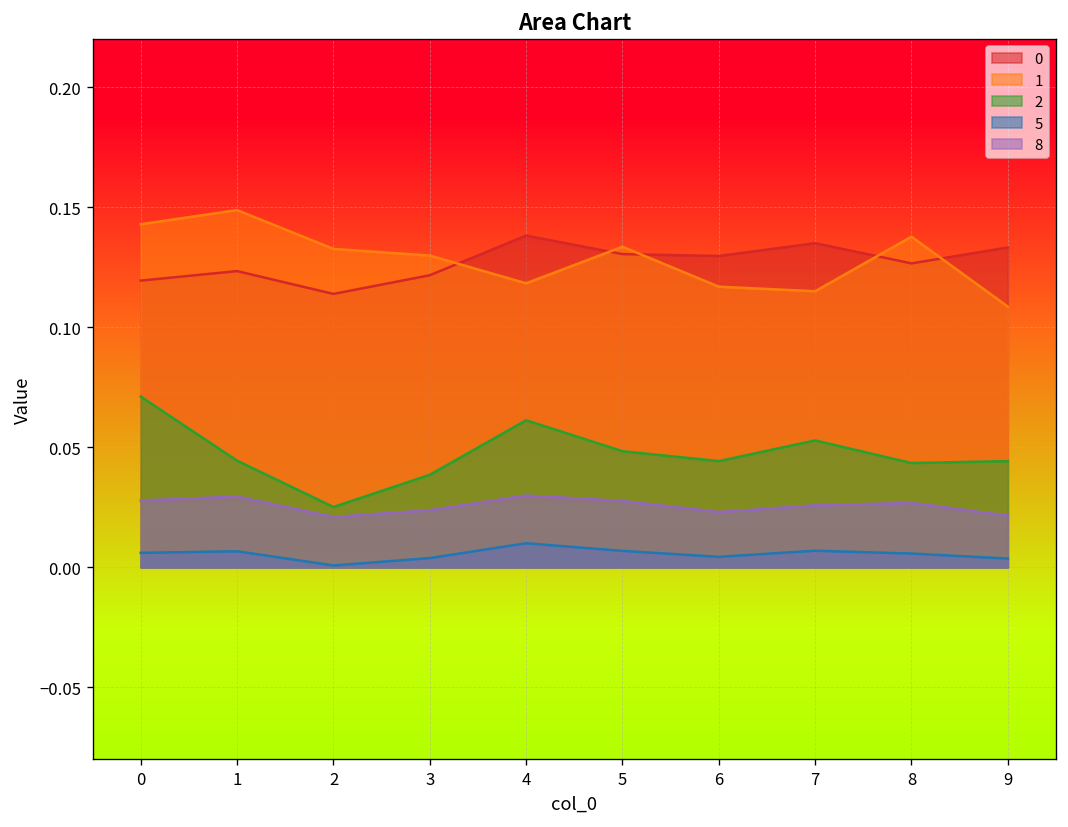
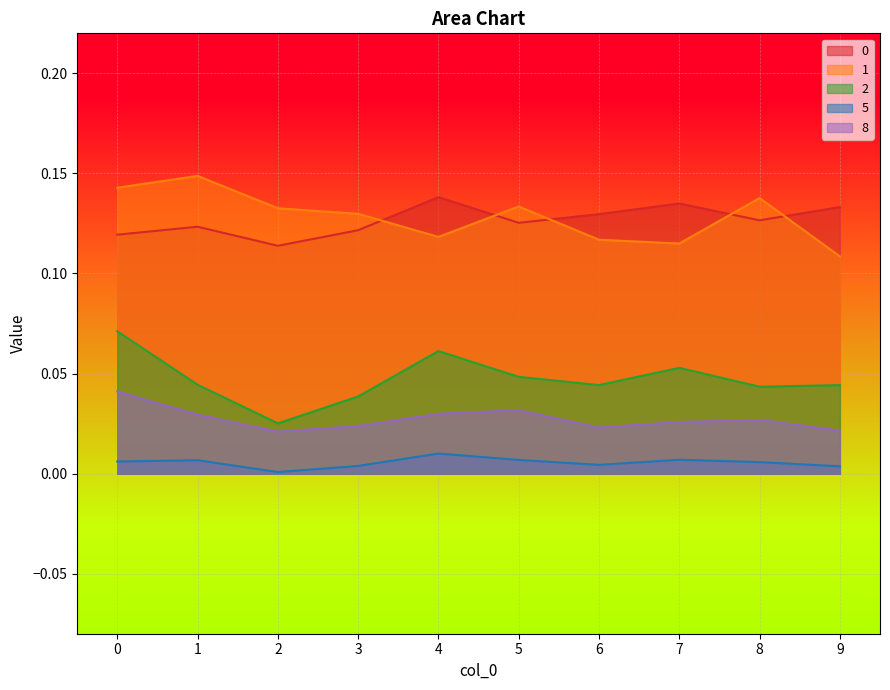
  {
    "0": {
      "0": 0.119,
      "1": 0.123,
      "2": 0.114,
      "3": 0.122,
      "4": 0.138,
-     "5": 0.130,
+     "5": 0.125,
      "6": 0.130,
      "7": 0.135,
      "8": 0.127,
      "9": 0.133
    },
    "1": {
      "0": 0.143,
      "1": 0.149,
      "2": 0.133,
      "3": 0.130,
      "4": 0.118,
      "5": 0.133,
      "6": 0.117,
      "7": 0.115,
      "8": 0.138,
      "9": 0.109
    },
    "2": {
      "0": 0.071,
      "1": 0.044,
      "2": 0.025,
      "3": 0.039,
      "4": 0.061,
      "5": 0.048,
      "6": 0.044,
      "7": 0.053,
      "8": 0.043,
      "9": 0.044
    },
    "5": {
      "0": 0.006,
      "1": 0.007,
      "2": 0.001,
      "3": 0.004,
      "4": 0.010,
      "5": 0.007,
      "6": 0.004,
      "7": 0.007,
      "8": 0.006,
      "9": 0.004
    },
    "8": {
-     "0": 0.028,
+     "0": 0.041,
      "1": 0.029,
      "2": 0.021,
      "3": 0.024,
      "4": 0.030,
-     "5": 0.028,
+     "5": 0.032,
      "6": 0.023,
      "7": 0.026,
      "8": 0.027,
      "9": 0.022
    }
  }
